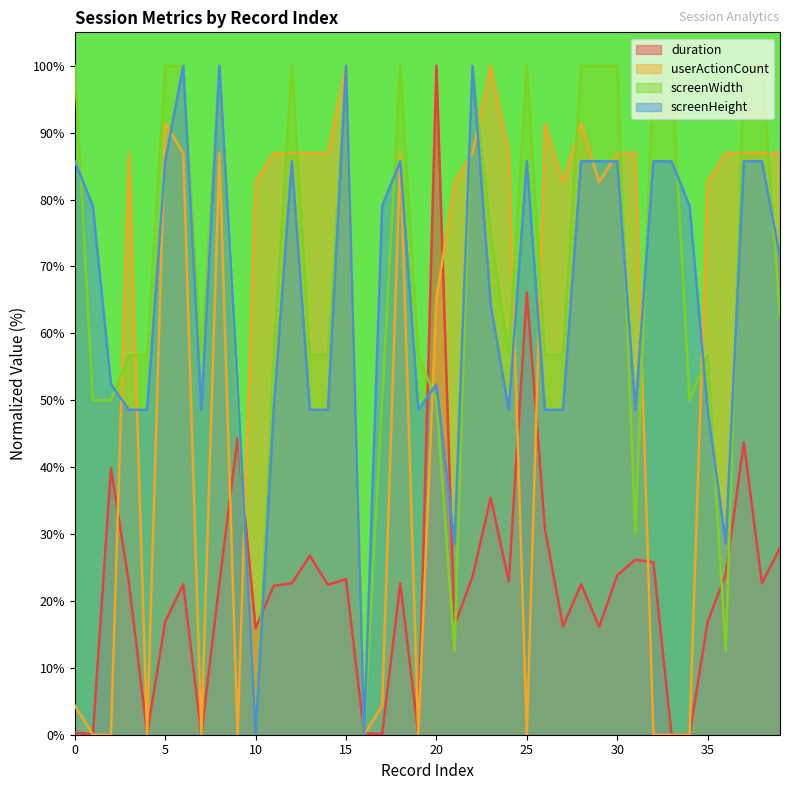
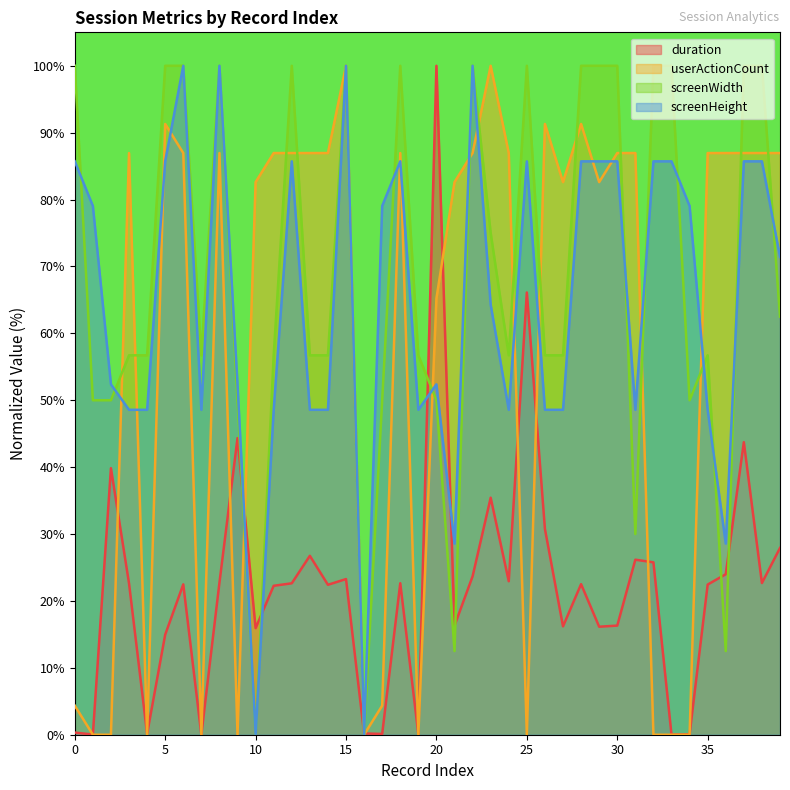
  {
    "duration": {
      "0": "0%",
-     "5": "17%",
+     "5": "15%",
      "10": "16%",
      "15": "23%",
      "20": "100%",
      "25": "66%",
-     "30": "24%",
-     "35": "17%"
+     "30": "16%",
+     "35": "22%"
    },
    "userActionCount": {
      "0": "4%",
      "5": "91%",
      "10": "83%",
      "20": "65%",
      "25": "0%",
      "30": "87%",
-     "35": "83%"
+     "35": "87%"
    },
    "screenWidth": {
      "0": "100%",
      "5": "100%",
      "20": "50%",
      "25": "100%",
      "30": "100%",
      "35": "57%"
    },
    "screenHeight": {
      "0": "86%",
      "5": "86%",
      "20": "52%",
      "25": "86%",
      "30": "86%",
      "35": "49%"
    }
  }
